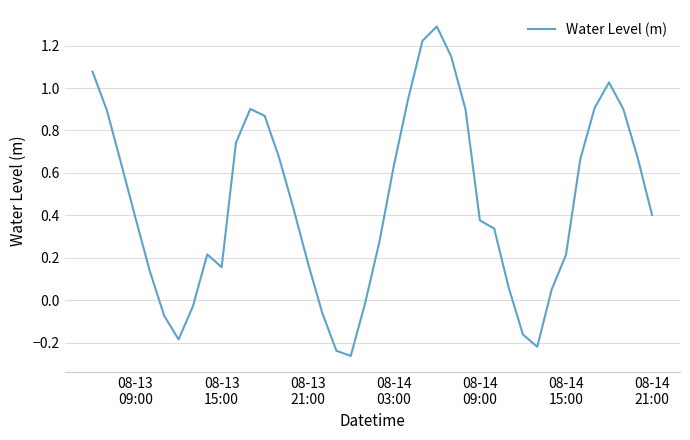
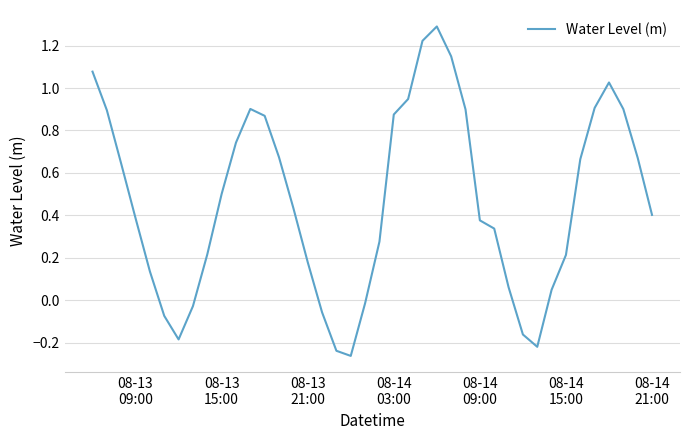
  {
    "08-13 09:00": 0.39,
-   "08-13 15:00": 0.16,
+   "08-13 15:00": 0.50,
    "08-13 21:00": 0.18,
-   "08-14 03:00": 0.63,
+   "08-14 03:00": 0.88,
    "08-14 09:00": 0.38,
    "08-14 15:00": 0.21,
    "08-14 21:00": 0.40
  }
